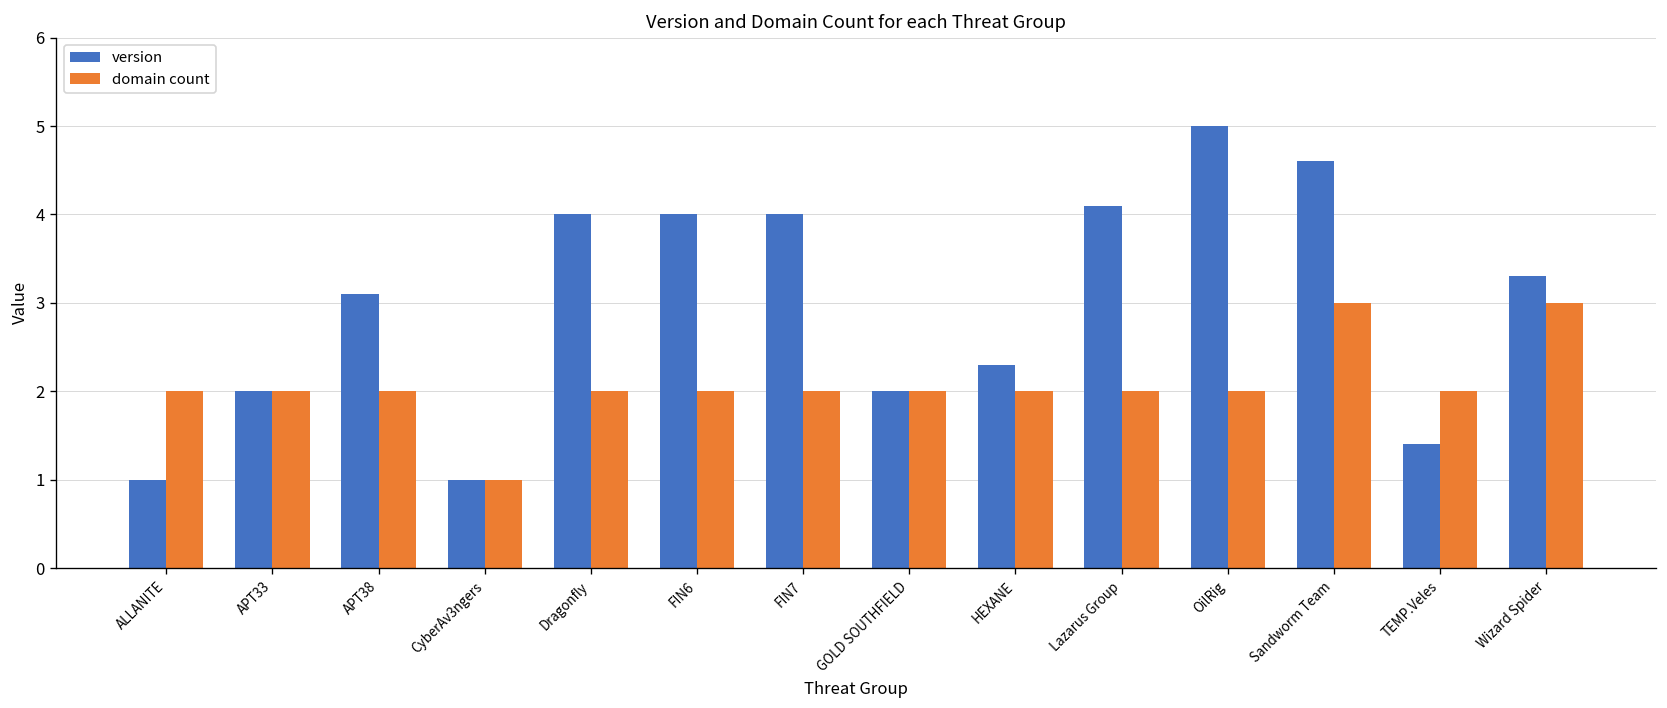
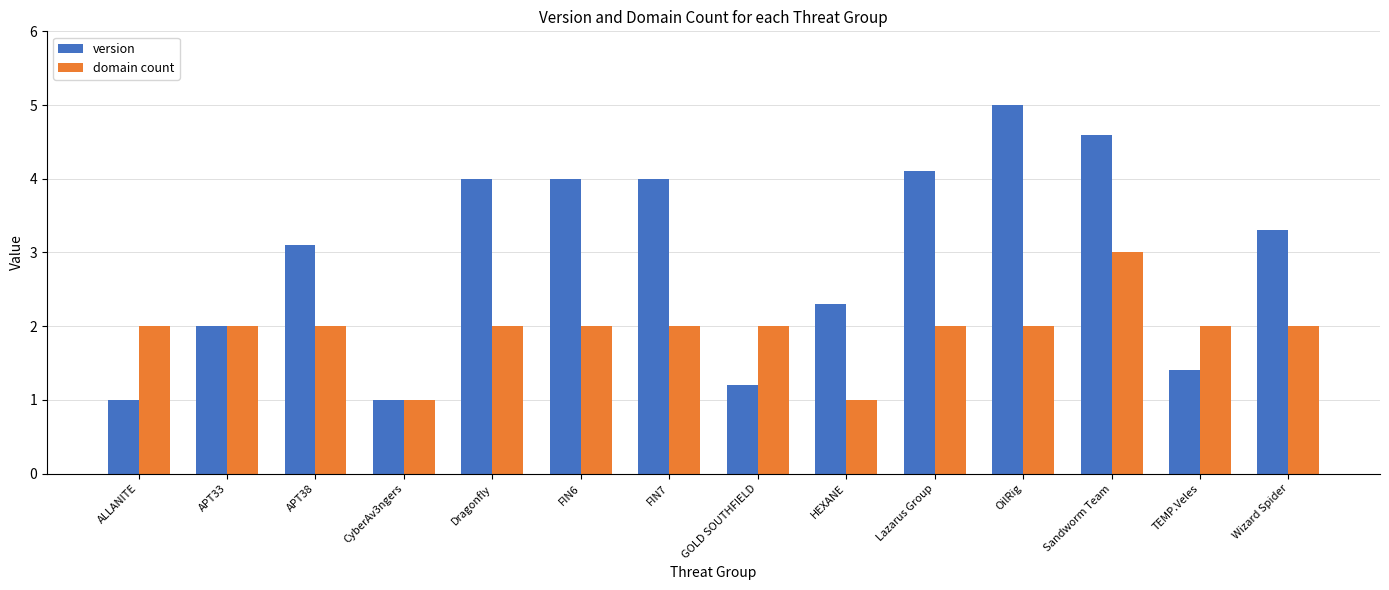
  {
    "version": {
      "ALLANITE": 1.0,
      "APT33": 2.0,
      "APT38": 3.1,
      "CyberAv3ngers": 1.0,
      "Dragonfly": 4.0,
      "FIN6": 4.0,
      "FIN7": 4.0,
-     "GOLD SOUTHFIELD": 2.0,
+     "GOLD SOUTHFIELD": 1.2,
      "HEXANE": 2.3,
      "Lazarus Group": 4.1,
      "OilRig": 5.0,
      "Sandworm Team": 4.6,
      "TEMP.Veles": 1.4,
      "Wizard Spider": 3.3
    },
    "domain count": {
      "ALLANITE": 2,
      "APT33": 2,
      "APT38": 2,
      "CyberAv3ngers": 1,
      "Dragonfly": 2,
      "FIN6": 2,
      "FIN7": 2,
      "GOLD SOUTHFIELD": 2,
-     "HEXANE": 2,
+     "HEXANE": 1,
      "Lazarus Group": 2,
      "OilRig": 2,
      "Sandworm Team": 3,
      "TEMP.Veles": 2,
-     "Wizard Spider": 3
+     "Wizard Spider": 2
    }
  }
